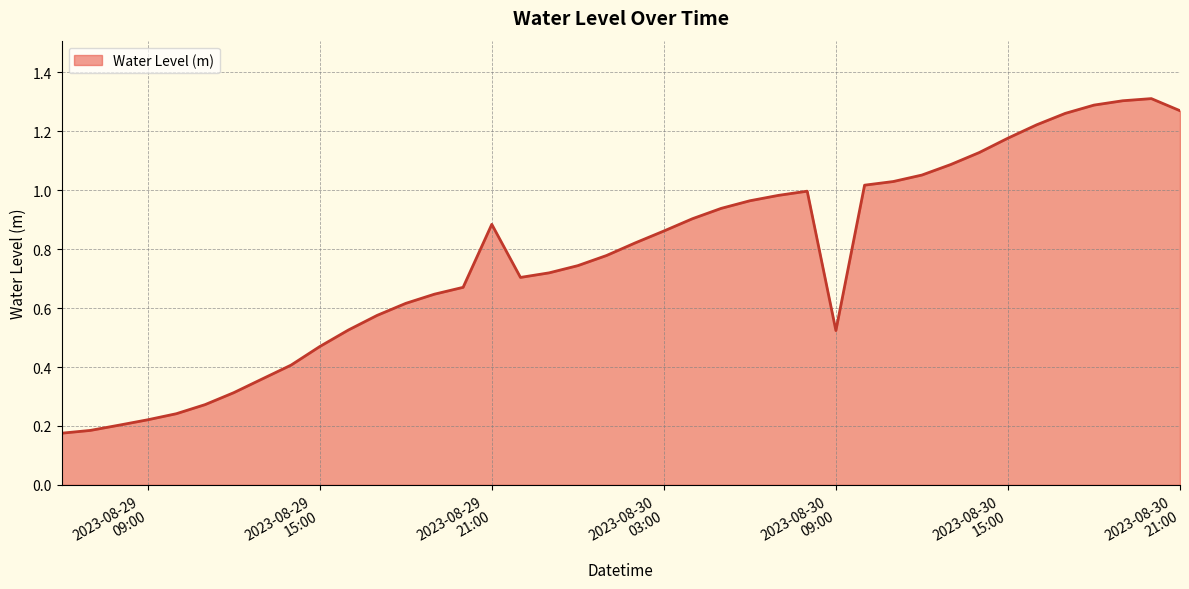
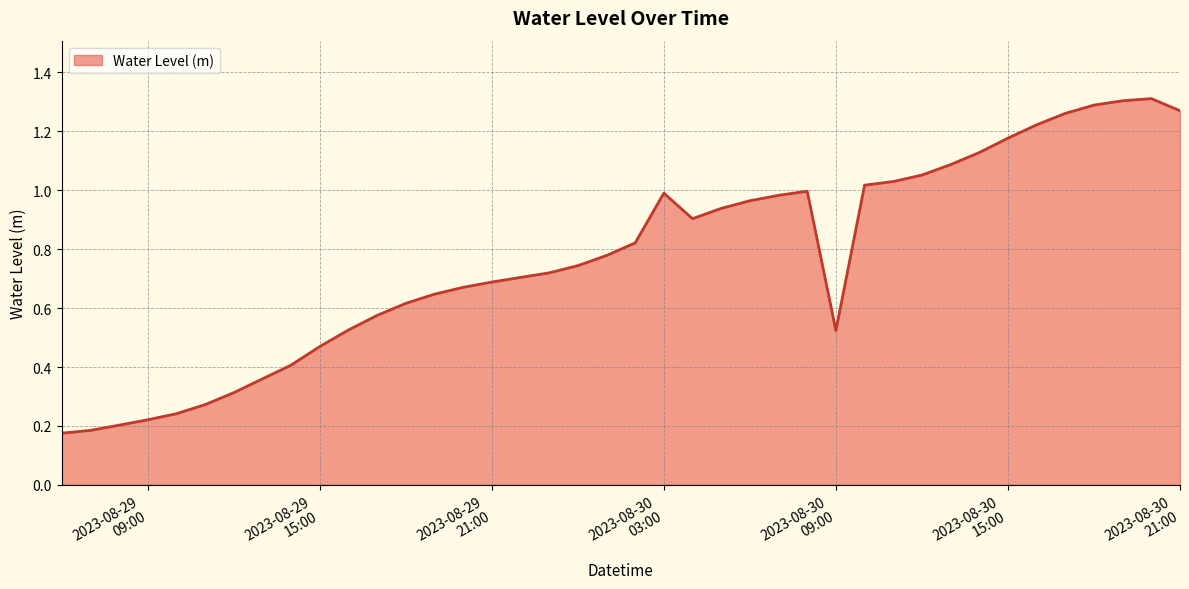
  {
    "2023-08-29 09:00": 0.22,
    "2023-08-29 15:00": 0.47,
-   "2023-08-29 21:00": 0.88,
-   "2023-08-30 03:00": 0.86,
+   "2023-08-29 21:00": 0.69,
+   "2023-08-30 03:00": 0.99,
    "2023-08-30 09:00": 0.52,
    "2023-08-30 15:00": 1.18,
    "2023-08-30 21:00": 1.27
  }
